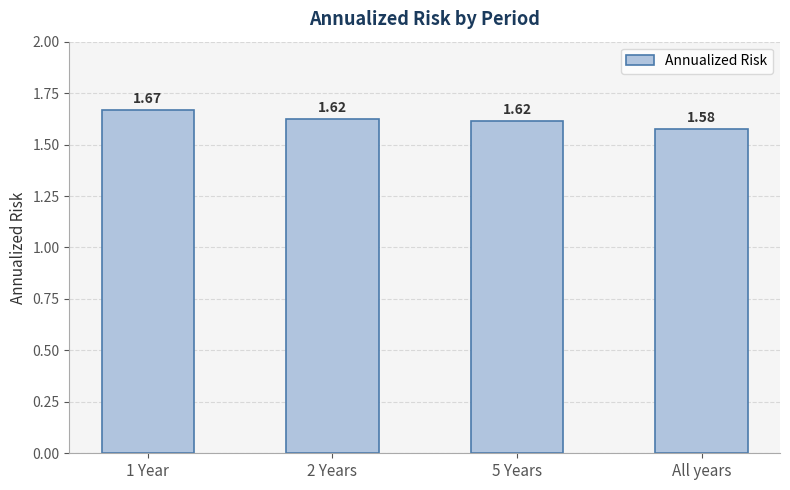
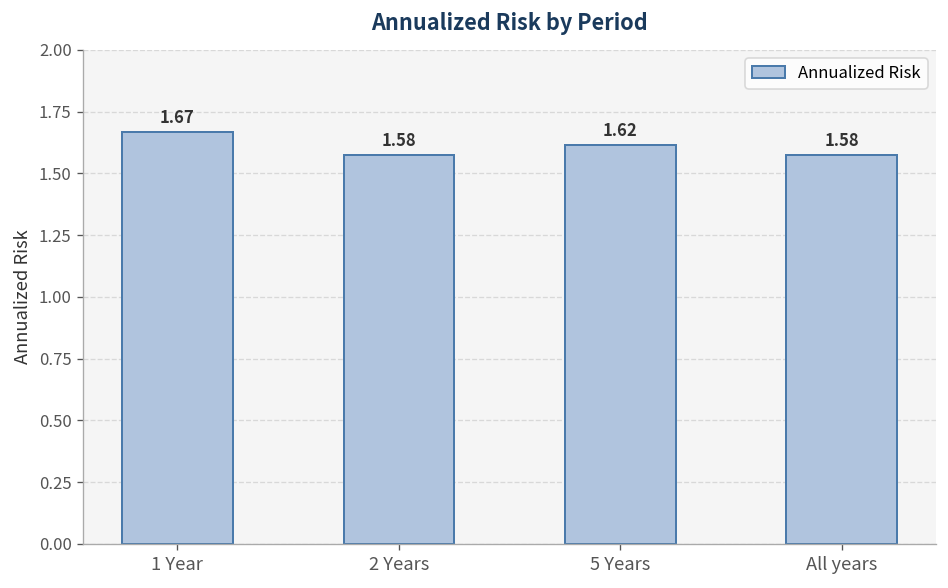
  {
    "1 Year": 1.67,
-   "2 Years": 1.62,
+   "2 Years": 1.58,
    "5 Years": 1.62,
    "All years": 1.58
  }
